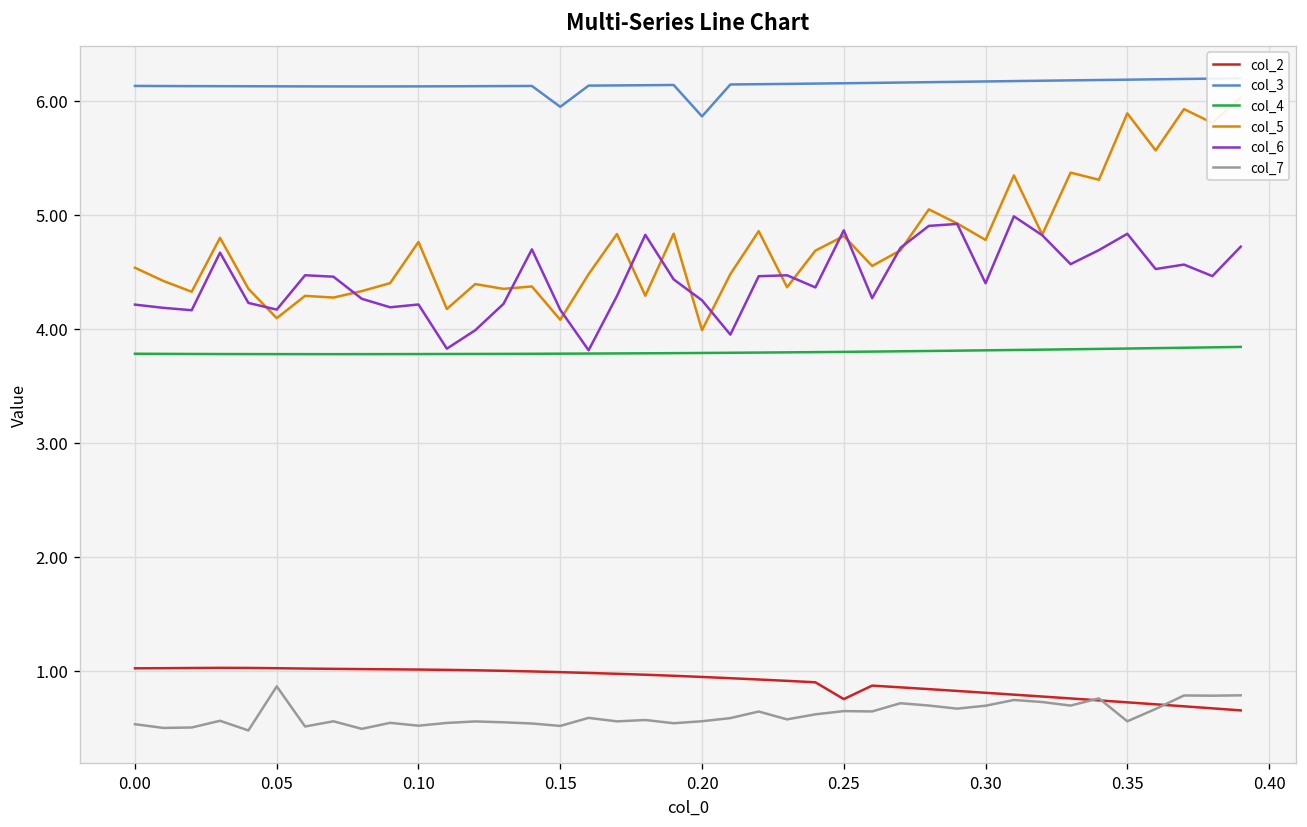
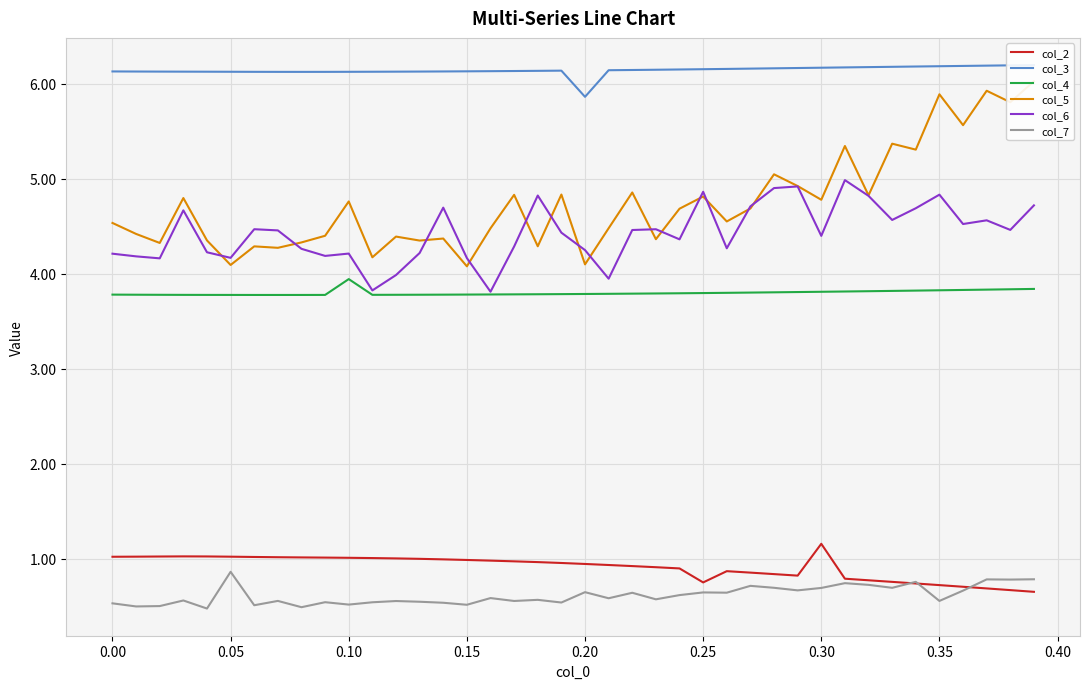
  {
    "col_2": {
      "0.00": 1.0,
      "0.05": 1.0,
      "0.10": 1.0,
      "0.15": 1.0,
      "0.20": 0.9,
      "0.25": 0.8,
-     "0.30": 0.8,
+     "0.30": 1.2,
      "0.35": 0.7
    },
    "col_3": {
      "0.00": 6.1,
      "0.05": 6.1,
      "0.10": 6.1,
-     "0.15": 5.9,
+     "0.15": 6.1,
      "0.20": 5.9,
      "0.25": 6.2,
      "0.30": 6.2,
      "0.35": 6.2
    },
    "col_4": {
      "0.00": 3.8,
      "0.05": 3.8,
-     "0.10": 3.8,
+     "0.10": 3.9,
      "0.15": 3.8,
      "0.20": 3.8,
      "0.25": 3.8,
      "0.30": 3.8,
      "0.35": 3.8
    },
    "col_5": {
      "0.00": 4.5,
      "0.05": 4.1,
      "0.10": 4.8,
      "0.15": 4.1,
-     "0.20": 4.0,
+     "0.20": 4.1,
      "0.25": 4.8,
      "0.30": 4.8,
      "0.35": 5.9
    },
    "col_6": {
      "0.00": 4.2,
      "0.05": 4.2,
      "0.10": 4.2,
      "0.15": 4.2,
      "0.20": 4.2,
      "0.25": 4.9,
      "0.30": 4.4,
      "0.35": 4.8
    },
    "col_7": {
      "0.00": 0.5,
      "0.05": 0.9,
      "0.10": 0.5,
      "0.15": 0.5,
-     "0.20": 0.6,
+     "0.20": 0.7,
      "0.25": 0.6,
      "0.30": 0.7,
      "0.35": 0.6
    }
  }
